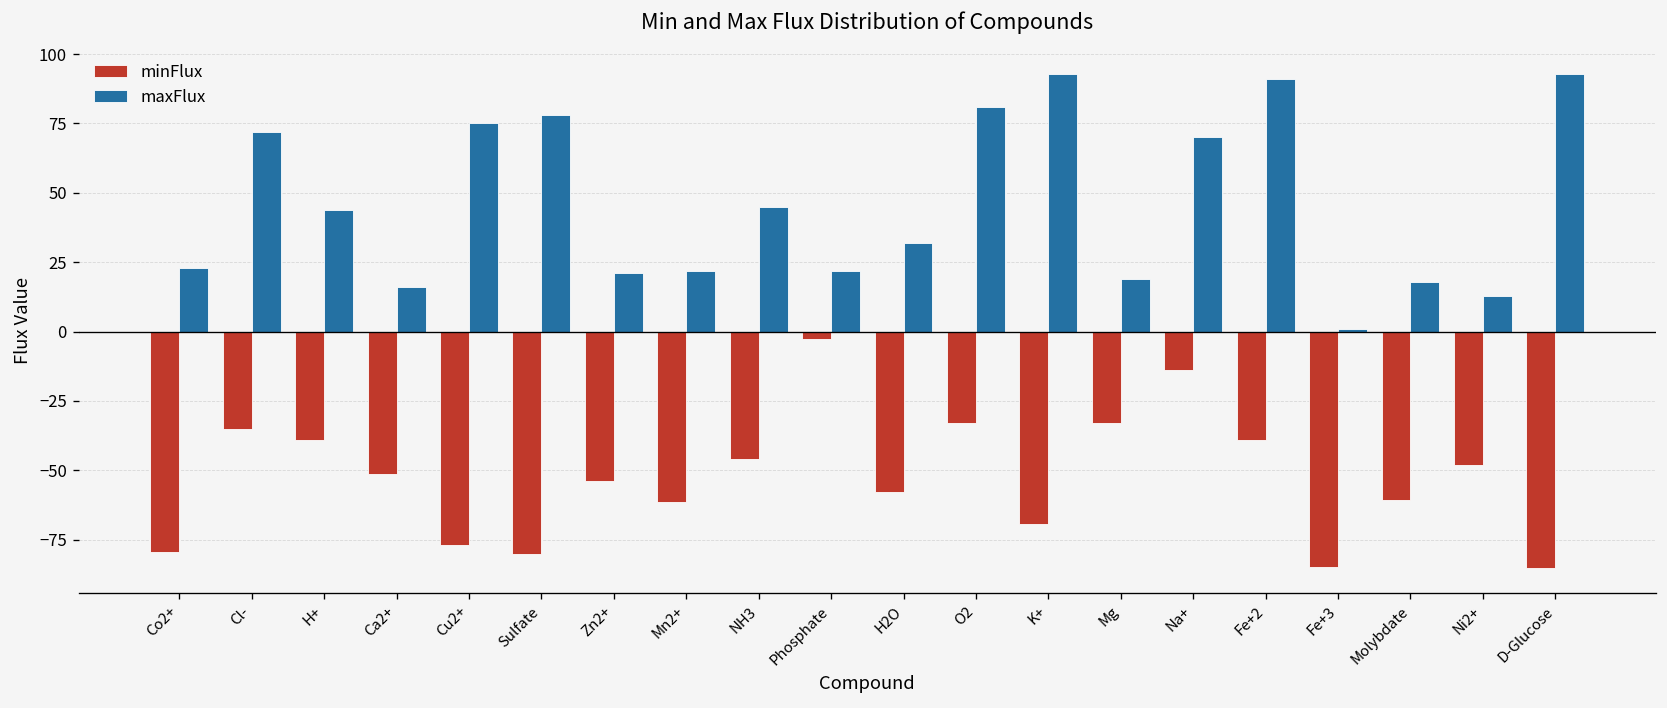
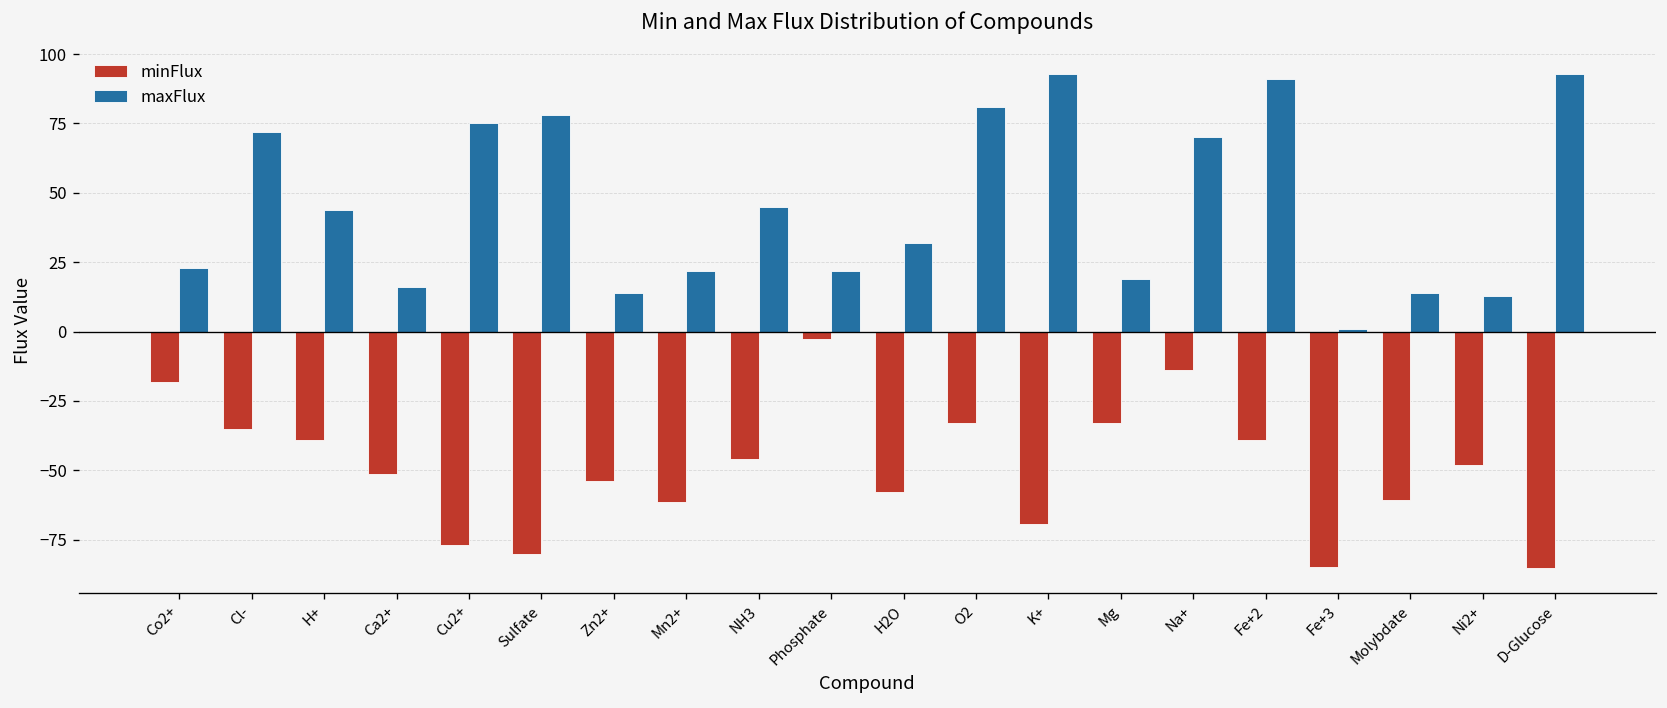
  {
    "minFlux": {
-     "Co2+": -79,
+     "Co2+": -18,
      "Cl-": -35,
      "H+": -39,
      "Ca2+": -51,
      "Cu2+": -77,
      "Sulfate": -80,
      "Zn2+": -54,
      "Mn2+": -62,
      "NH3": -46,
      "Phosphate": -3,
      "H2O": -58,
      "O2": -33,
      "K+": -69,
      "Mg": -33,
      "Na+": -14,
      "Fe+2": -39,
      "Fe+3": -85,
      "Molybdate": -61,
      "Ni2+": -48,
      "D-Glucose": -85
    },
    "maxFlux": {
      "Co2+": 23,
      "Cl-": 72,
      "H+": 44,
      "Ca2+": 16,
      "Cu2+": 75,
      "Sulfate": 78,
-     "Zn2+": 21,
+     "Zn2+": 14,
      "Mn2+": 22,
      "NH3": 45,
      "Phosphate": 22,
      "H2O": 32,
      "O2": 81,
      "K+": 93,
      "Mg": 19,
      "Na+": 70,
      "Fe+2": 91,
-     "Molybdate": 18,
+     "Molybdate": 14,
      "Ni2+": 13,
      "D-Glucose": 93
    }
  }
